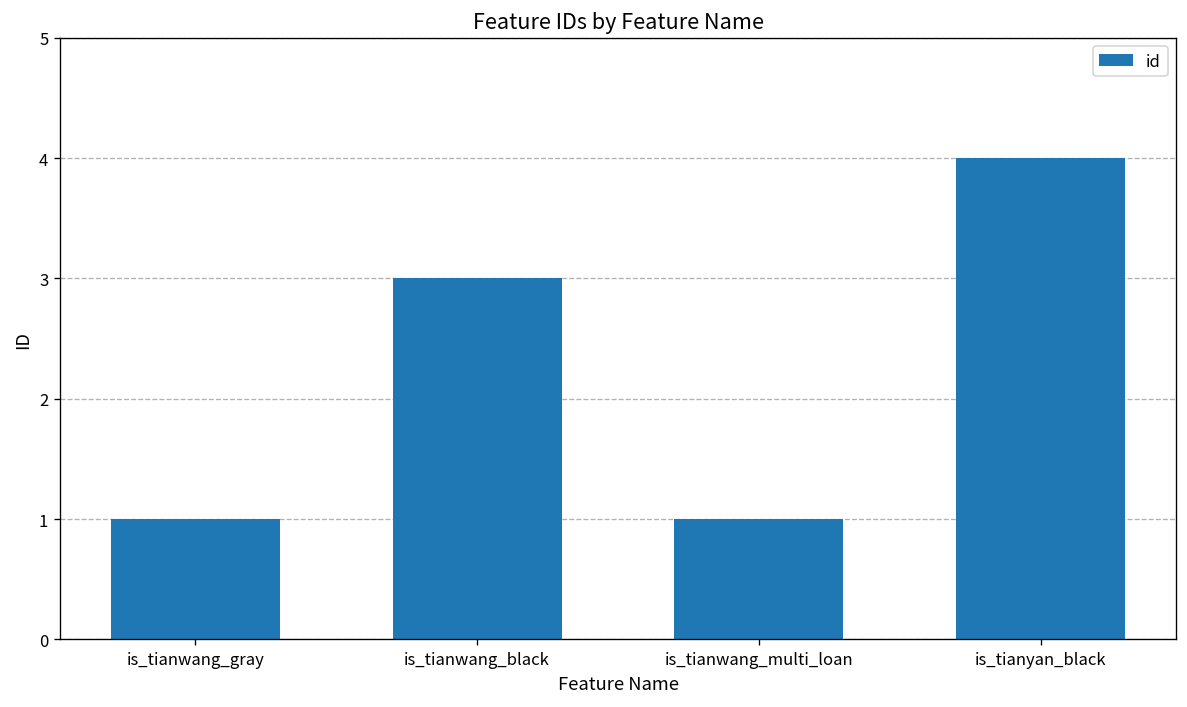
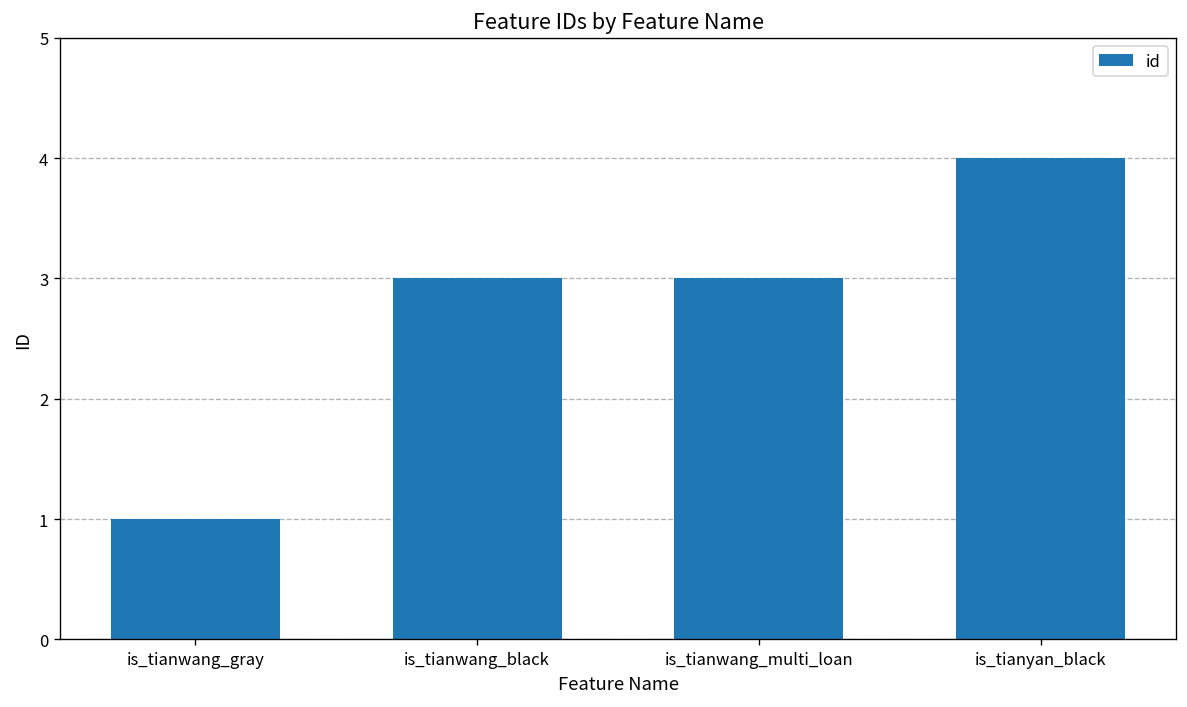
  {
    "is_tianwang_gray": 1,
    "is_tianwang_black": 3,
-   "is_tianwang_multi_loan": 1,
+   "is_tianwang_multi_loan": 3,
    "is_tianyan_black": 4
  }
